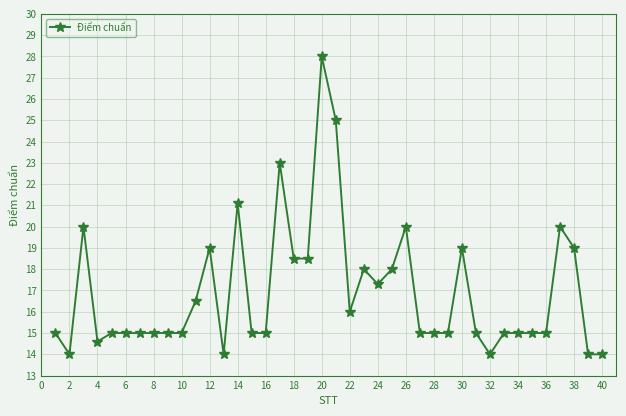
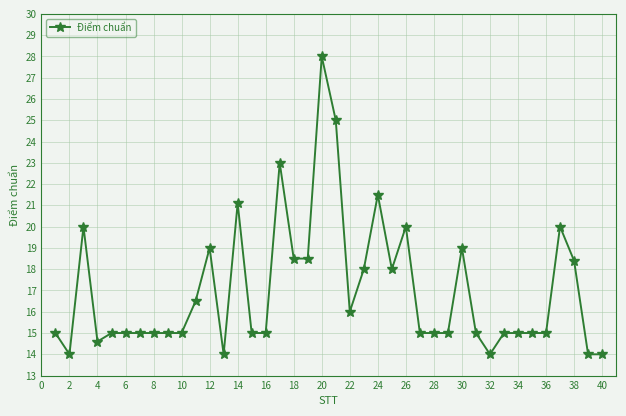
  {
    "2": 14.0,
    "4": 14.6,
    "6": 15.0,
    "8": 15.0,
    "10": 15.0,
    "12": 19.0,
    "14": 21.1,
    "16": 15.0,
    "18": 18.5,
    "20": 28.0,
    "22": 16.0,
-   "24": 17.3,
+   "24": 21.5,
    "26": 20.0,
    "28": 15.0,
    "30": 19.0,
    "32": 14.0,
    "34": 15.0,
    "36": 15.0,
-   "38": 19.0,
+   "38": 18.4,
    "40": 14.0
  }
